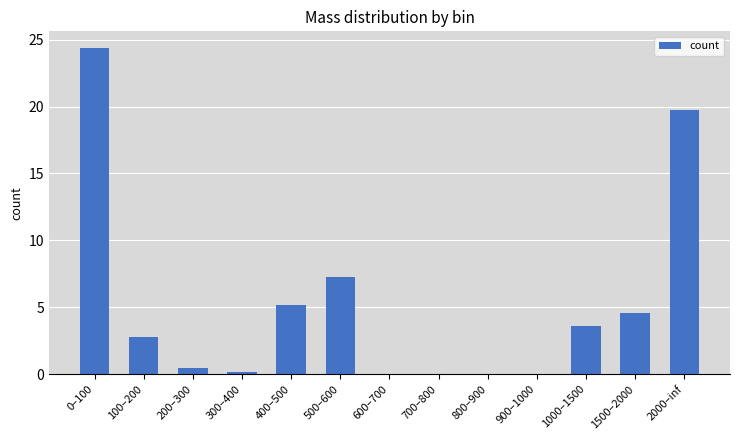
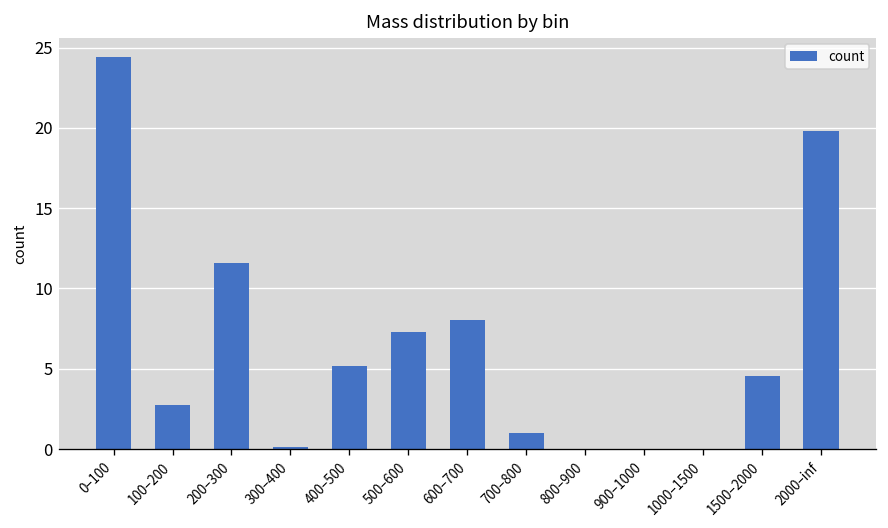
  {
    "0–100": 24.4,
    "100–200": 2.8,
-   "200–300": 0.4,
+   "200–300": 11.6,
    "400–500": 5.1,
    "500–600": 7.3,
-   "600–700": 0.0,
-   "700–800": 0.0,
-   "1000–1500": 3.6,
+   "600–700": 8.1,
+   "700–800": 1.0,
+   "1000–1500": 0.0,
    "1500–2000": 4.6,
    "2000–inf": 19.8
  }
